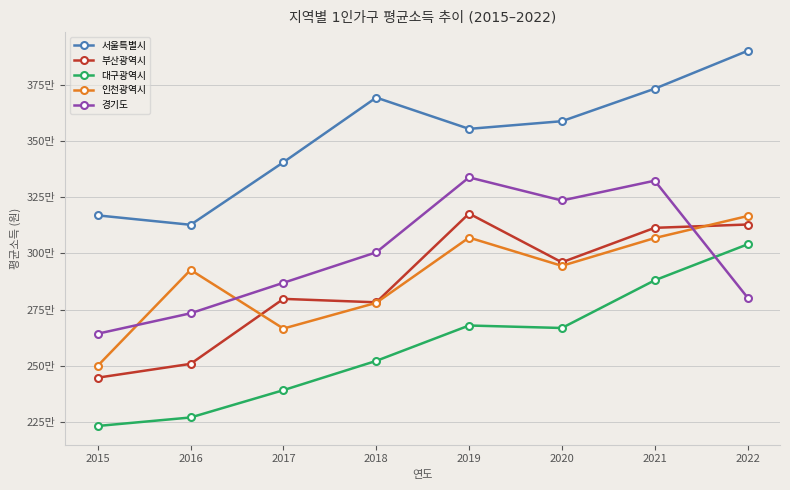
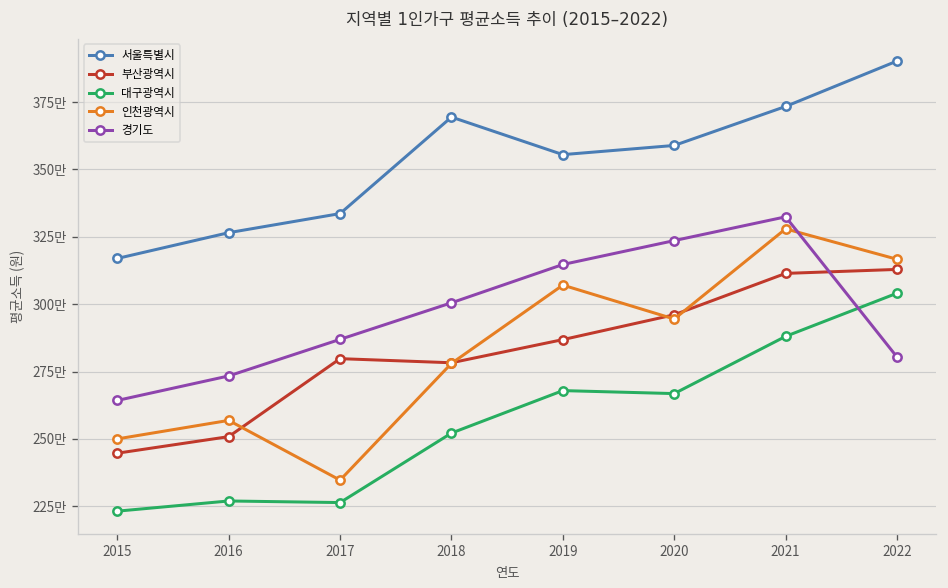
  {
    "서울특별시": {
      "2015": "317만",
-     "2016": "313만",
-     "2017": "341만",
+     "2016": "327만",
+     "2017": "334만",
      "2018": "369만",
      "2019": "355만",
      "2020": "359만",
      "2021": "373만",
      "2022": "390만"
    },
    "부산광역시": {
      "2015": "245만",
      "2016": "251만",
      "2017": "280만",
-     "2019": "318만",
+     "2019": "287만",
      "2020": "296만",
      "2021": "311만",
      "2022": "313만"
    },
    "대구광역시": {
      "2015": "223만",
      "2016": "227만",
-     "2017": "239만",
+     "2017": "226만",
      "2018": "252만",
      "2019": "268만",
      "2020": "267만",
      "2021": "288만",
      "2022": "304만"
    },
    "인천광역시": {
      "2015": "250만",
-     "2016": "293만",
-     "2017": "267만",
+     "2016": "257만",
+     "2017": "235만",
      "2019": "307만",
      "2020": "294만",
-     "2021": "307만",
+     "2021": "328만",
      "2022": "317만"
    },
    "경기도": {
      "2015": "264만",
      "2016": "273만",
      "2017": "287만",
      "2018": "301만",
-     "2019": "334만",
+     "2019": "315만",
      "2020": "324만",
      "2021": "332만",
      "2022": "280만"
    }
  }
